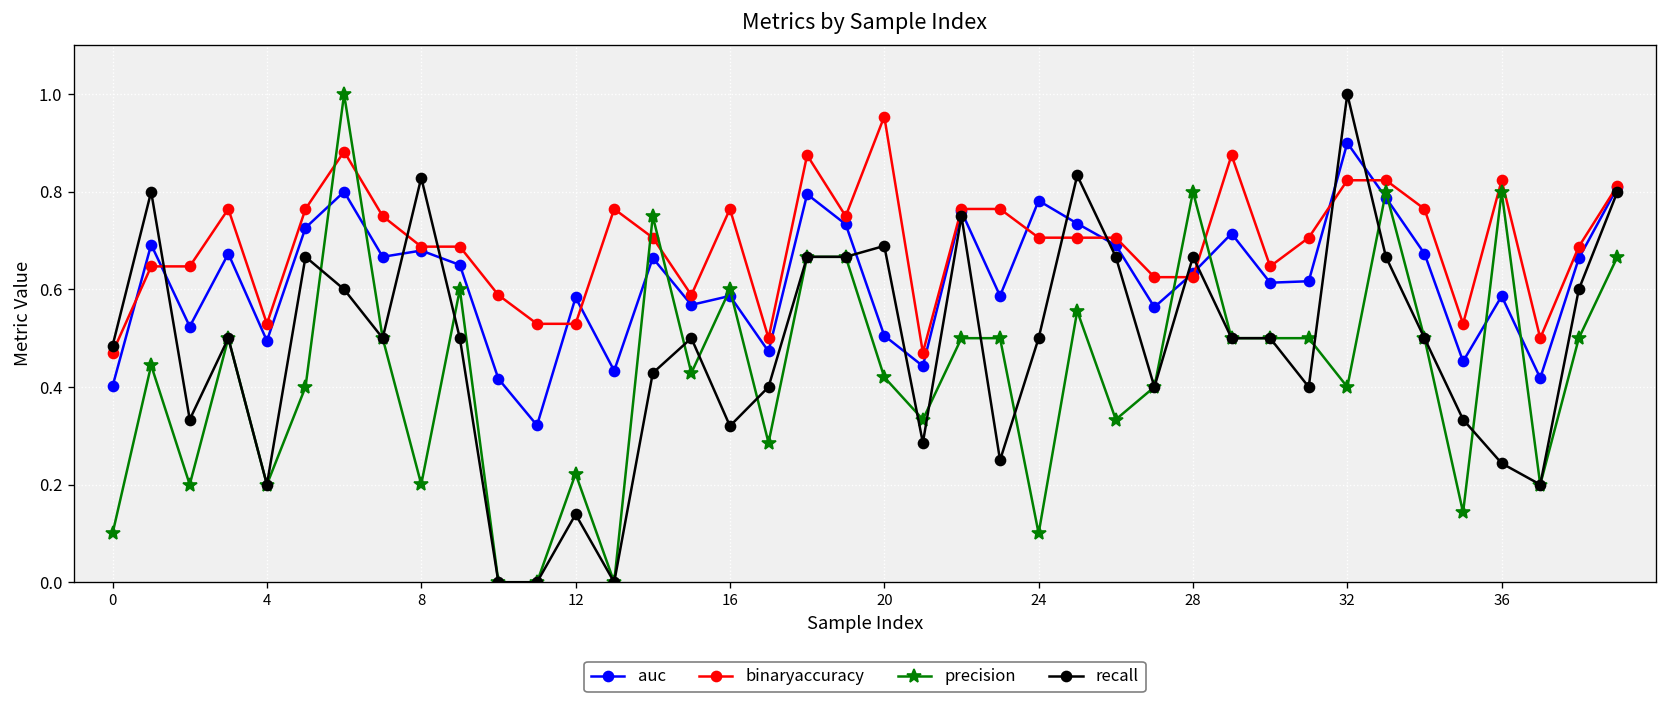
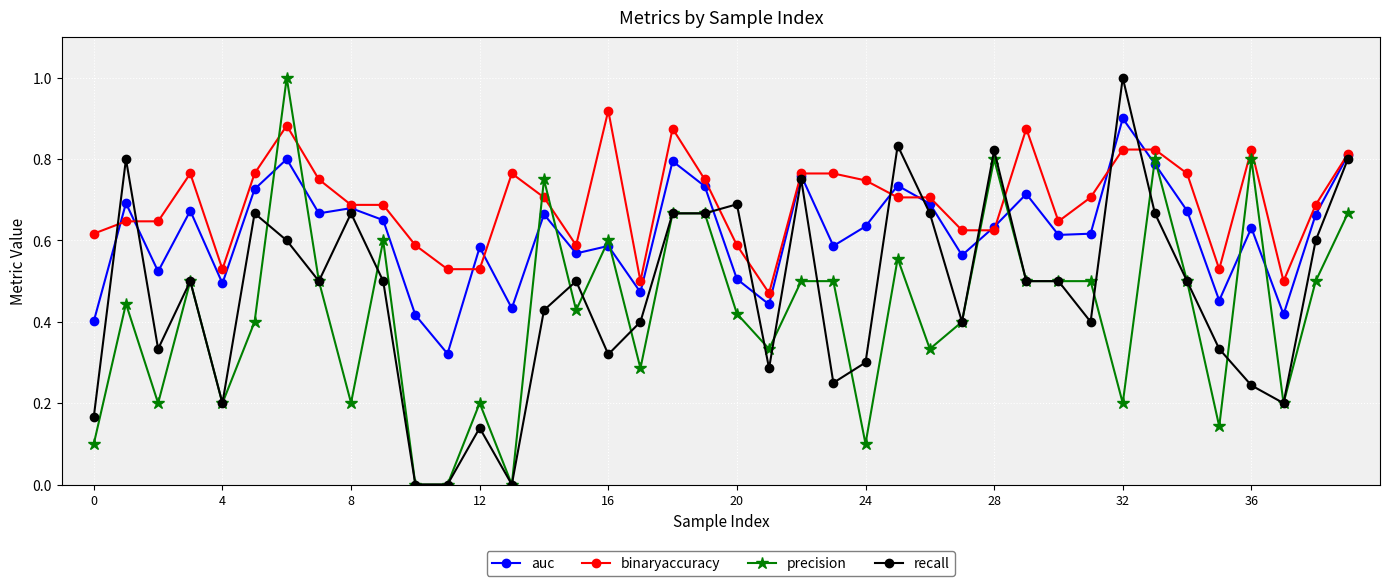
  {
    "auc": {
      "0": 0.40,
      "4": 0.49,
      "8": 0.68,
      "12": 0.58,
      "16": 0.59,
      "20": 0.51,
-     "24": 0.78,
+     "24": 0.63,
      "28": 0.63,
      "32": 0.90,
-     "36": 0.59
+     "36": 0.63
    },
    "binaryaccuracy": {
-     "0": 0.47,
+     "0": 0.62,
      "4": 0.53,
      "8": 0.69,
      "12": 0.53,
-     "16": 0.76,
-     "20": 0.95,
-     "24": 0.71,
+     "16": 0.92,
+     "20": 0.59,
+     "24": 0.75,
      "28": 0.63,
      "32": 0.82,
      "36": 0.82
    },
    "precision": {
      "0": 0.10,
      "8": 0.20,
-     "12": 0.22,
+     "12": 0.20,
      "16": 0.60,
      "20": 0.42,
      "24": 0.10,
      "28": 0.80,
-     "32": 0.4,
+     "32": 0.2,
      "36": 0.80
    },
    "recall": {
-     "0": 0.48,
-     "8": 0.83,
+     "0": 0.17,
+     "8": 0.67,
      "12": 0.14,
      "16": 0.32,
      "20": 0.69,
-     "24": 0.5,
-     "28": 0.67,
+     "24": 0.3,
+     "28": 0.82,
      "32": 1.00,
      "36": 0.24
    }
  }
